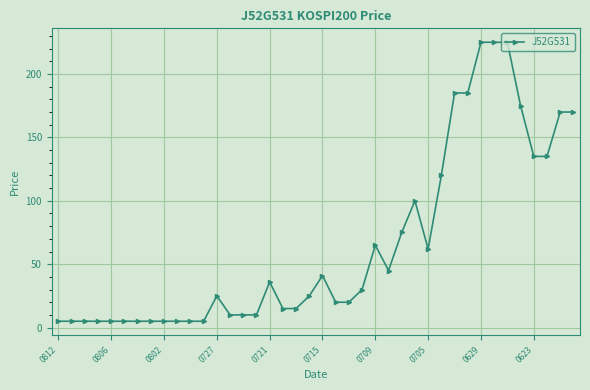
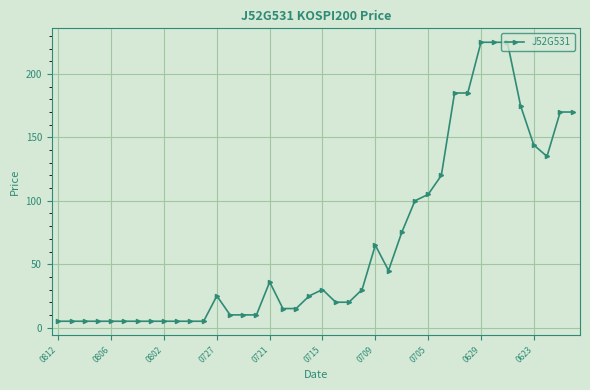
  {
    "0812": 5,
    "0806": 5,
    "0802": 5,
    "0727": 25,
    "0721": 36,
-   "0715": 41,
+   "0715": 30,
    "0709": 65,
-   "0705": 62,
+   "0705": 105,
    "0629": 225,
-   "0623": 135
+   "0623": 144
  }
